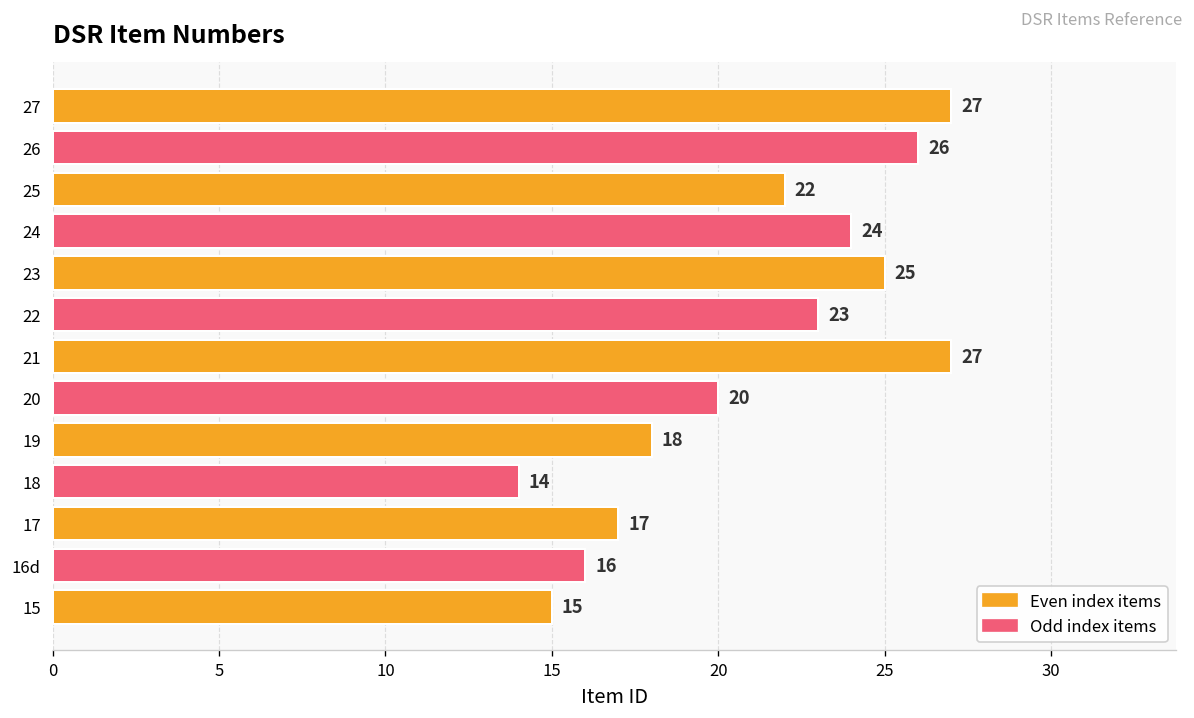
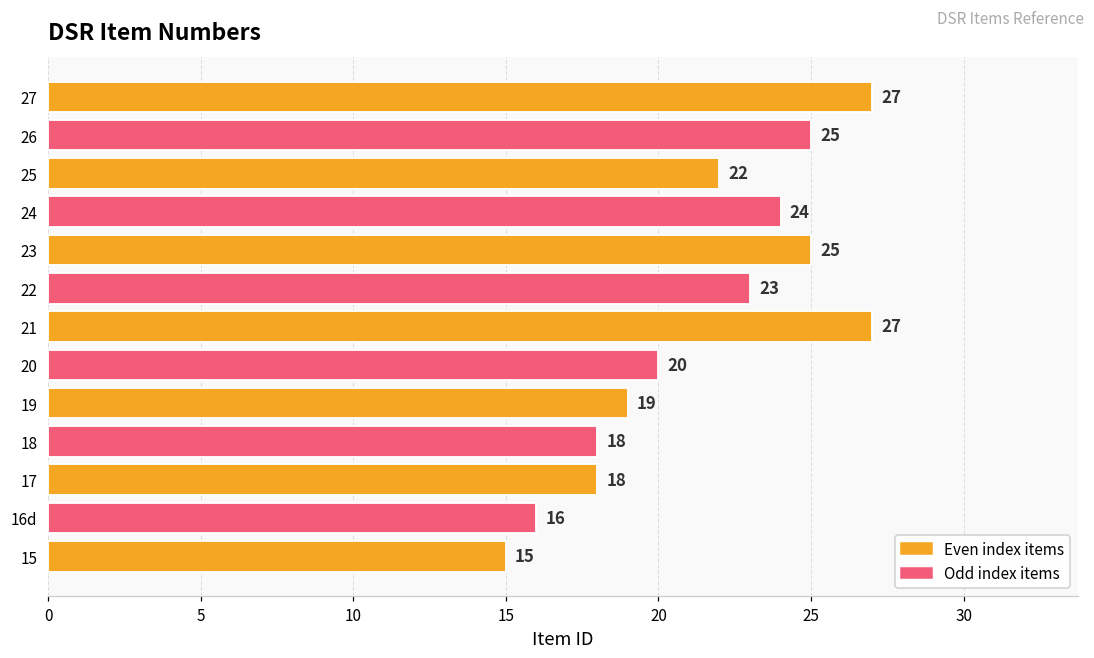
  {
    "27": 27,
-   "26": 26,
+   "26": 25,
    "25": 22,
    "24": 24,
    "23": 25,
    "22": 23,
    "21": 27,
    "20": 20,
-   "19": 18,
-   "18": 14,
-   "17": 17,
+   "19": 19,
+   "18": 18,
+   "17": 18,
    "16d": 16,
    "15": 15
  }
